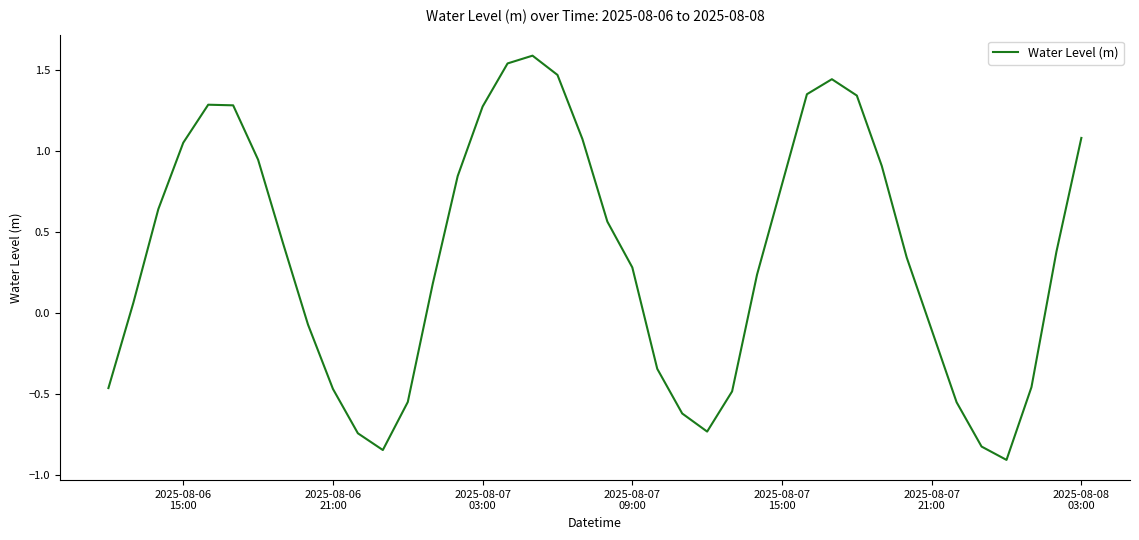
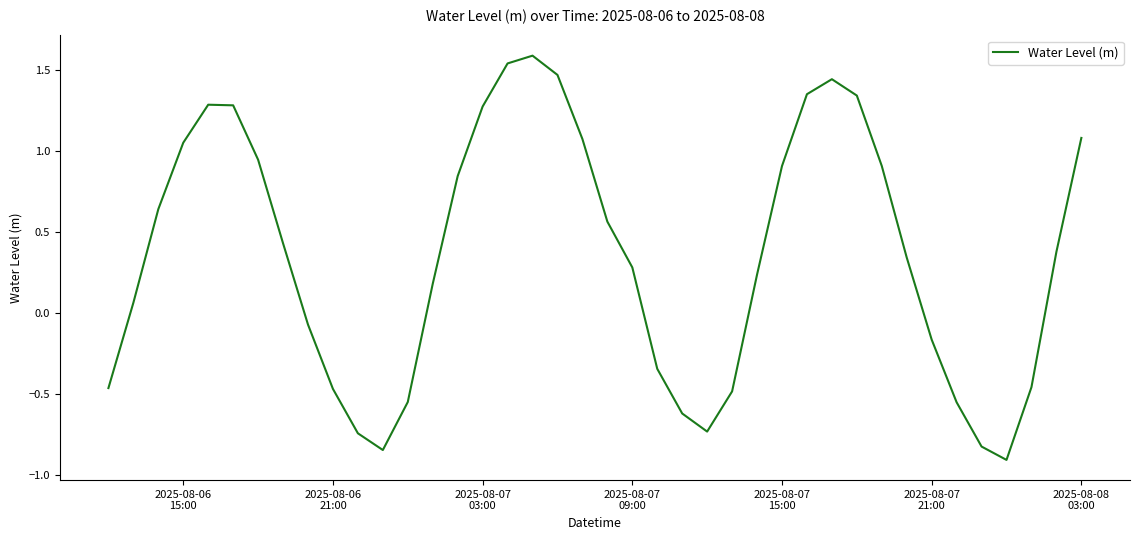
  {
    "2025-08-06 15:00": 1.05,
    "2025-08-06 21:00": -0.47,
    "2025-08-07 03:00": 1.27,
    "2025-08-07 09:00": 0.28,
-   "2025-08-07 15:00": 0.79,
-   "2025-08-07 21:00": -0.11,
+   "2025-08-07 15:00": 0.91,
+   "2025-08-07 21:00": -0.16,
    "2025-08-08 03:00": 1.08
  }
